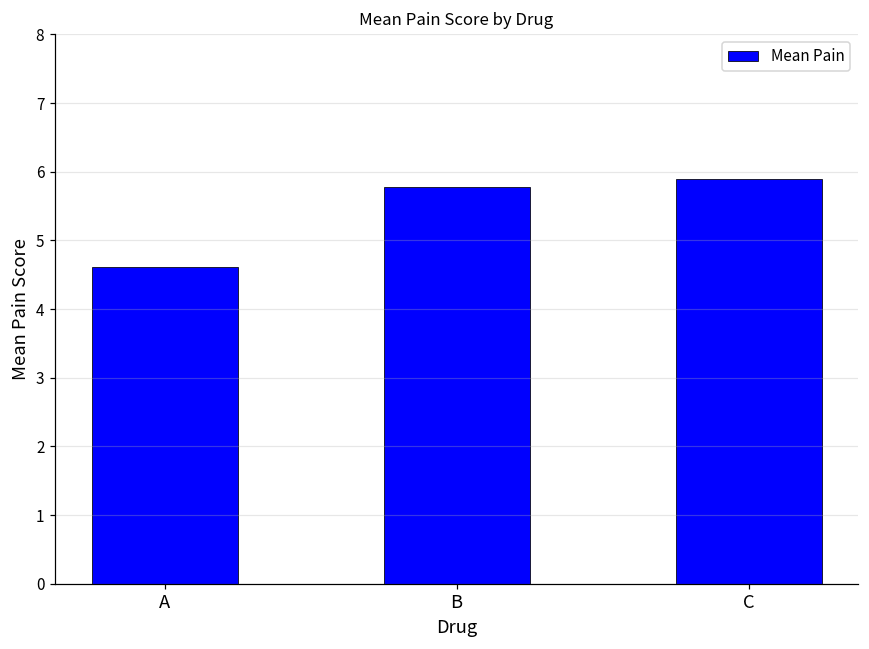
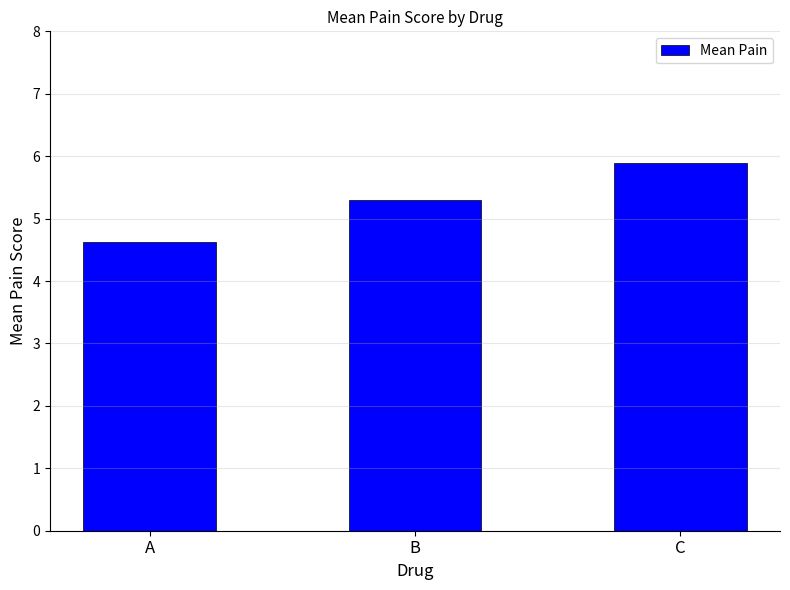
  {
    "A": 4.6,
-   "B": 5.8,
+   "B": 5.3,
    "C": 5.9
  }
